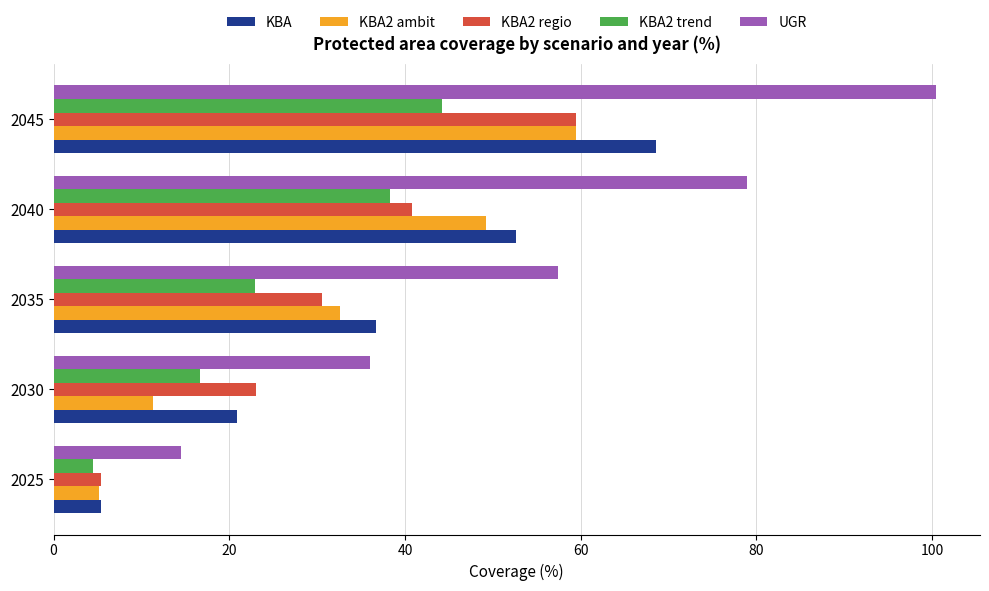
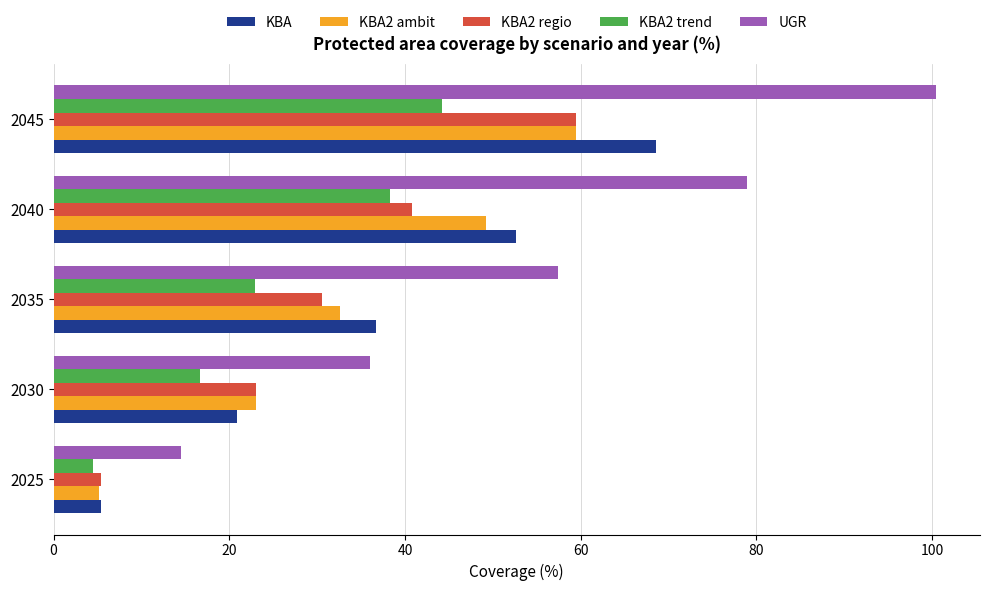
  {
    "KBA": {
      "2045": 69,
      "2040": 53,
      "2035": 37,
      "2030": 21,
      "2025": 5
    },
    "KBA2 ambit": {
      "2045": 59,
      "2040": 49,
      "2035": 33,
-     "2030": 11,
+     "2030": 23,
      "2025": 5
    },
    "KBA2 regio": {
      "2045": 59,
      "2040": 41,
      "2035": 31,
      "2030": 23,
      "2025": 5
    },
    "KBA2 trend": {
      "2045": 44,
      "2040": 38,
      "2035": 23,
      "2030": 17,
      "2025": 4
    },
    "UGR": {
      "2045": 100,
      "2040": 79,
      "2035": 57,
      "2030": 36,
      "2025": 14
    }
  }
